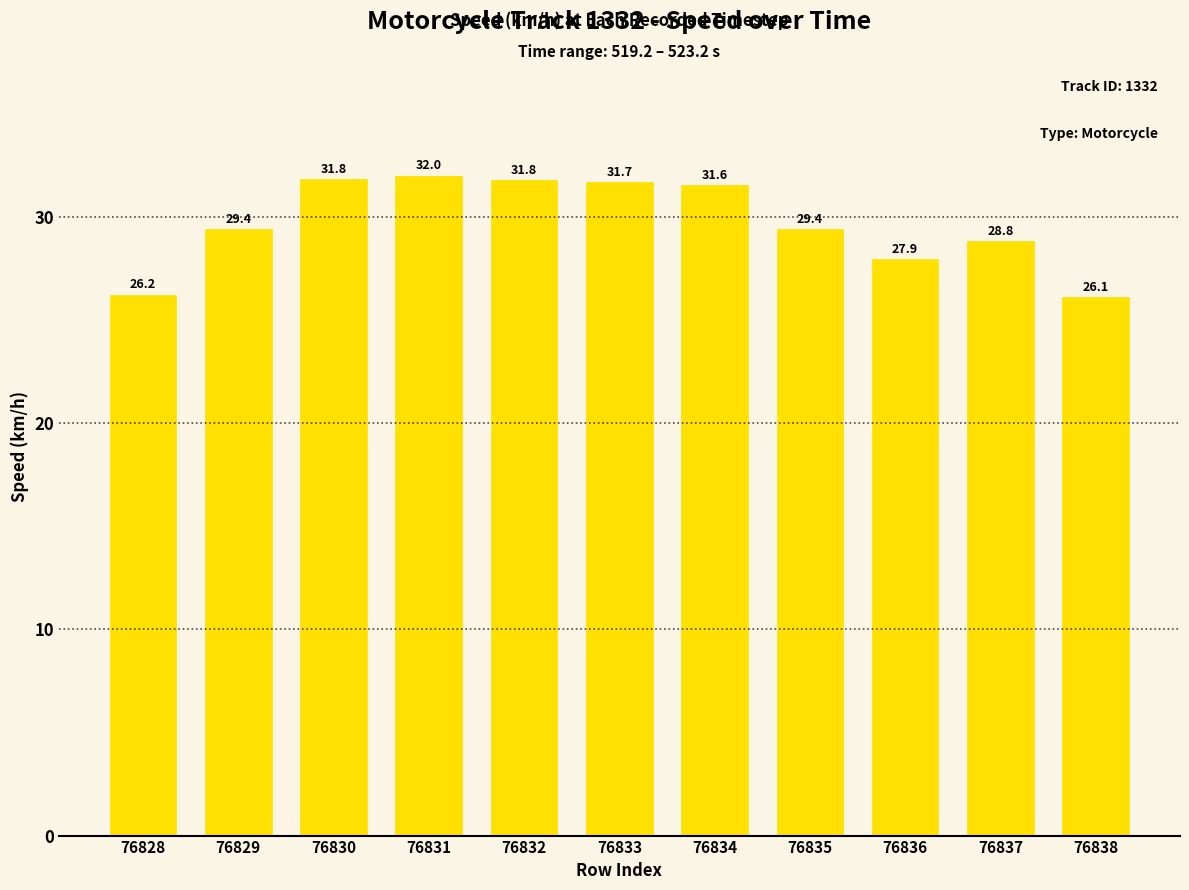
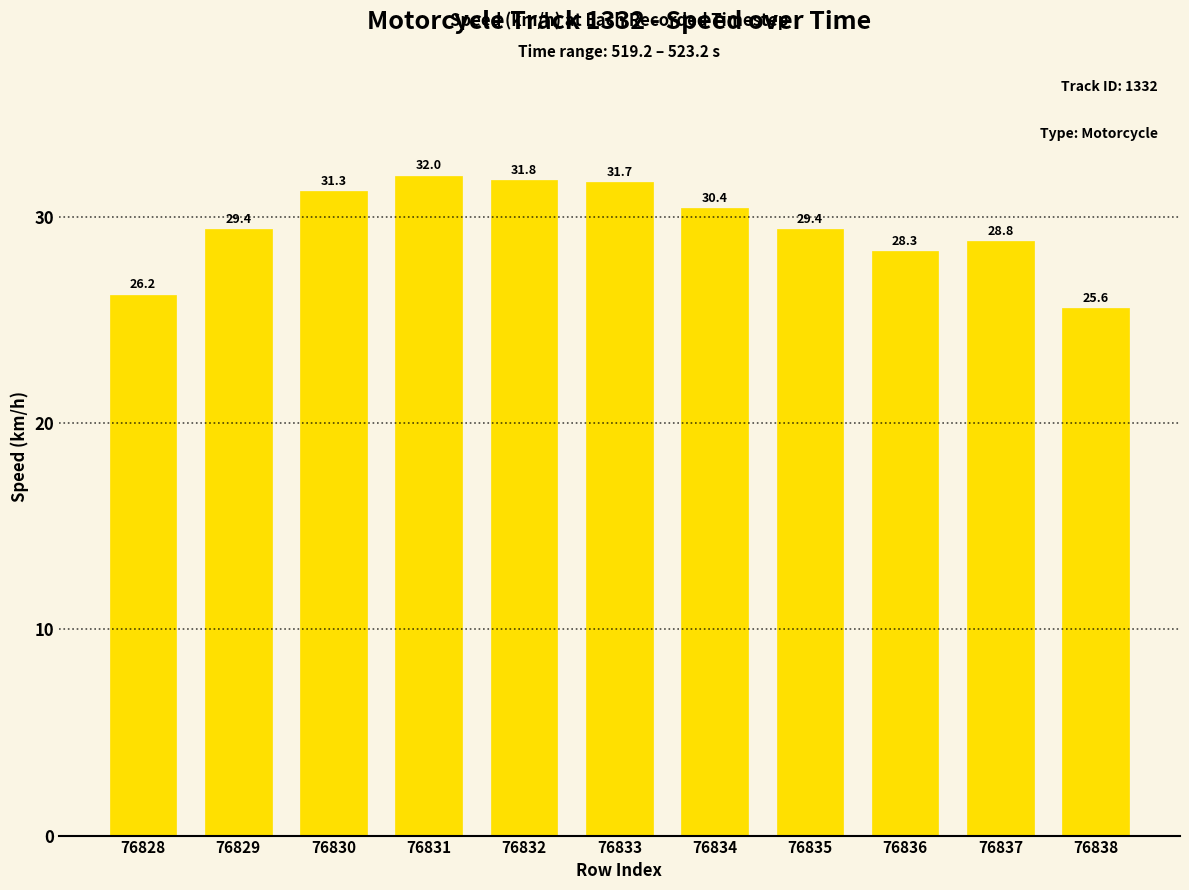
  {
    "76828": 26.2,
    "76829": 29.4,
-   "76830": 31.8,
+   "76830": 31.3,
    "76831": 32.0,
    "76832": 31.8,
    "76833": 31.7,
-   "76834": 31.6,
+   "76834": 30.4,
    "76835": 29.4,
-   "76836": 27.9,
+   "76836": 28.3,
    "76837": 28.8,
-   "76838": 26.1
+   "76838": 25.6
  }
